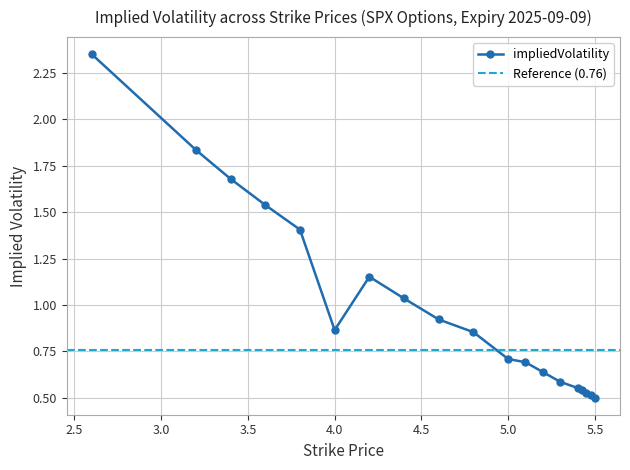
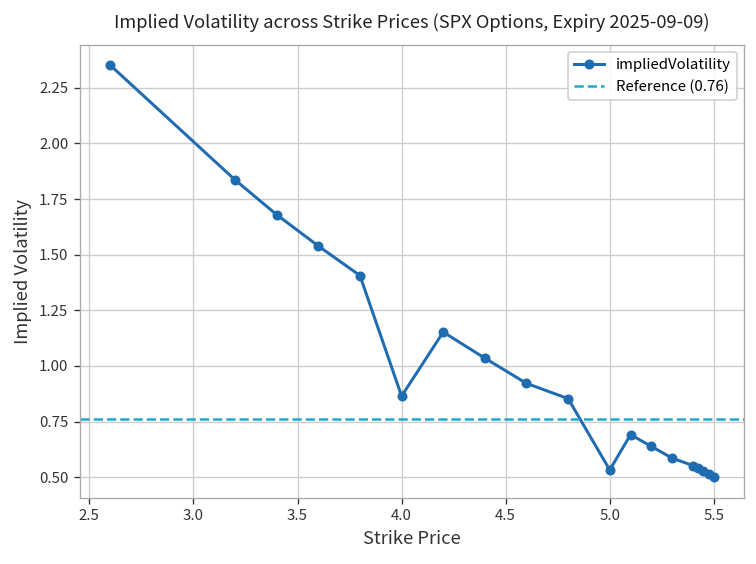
  {
    "4.0": 0.86,
-   "5.0": 0.71,
+   "5.0": 0.53,
    "5.5": 0.50
  }
